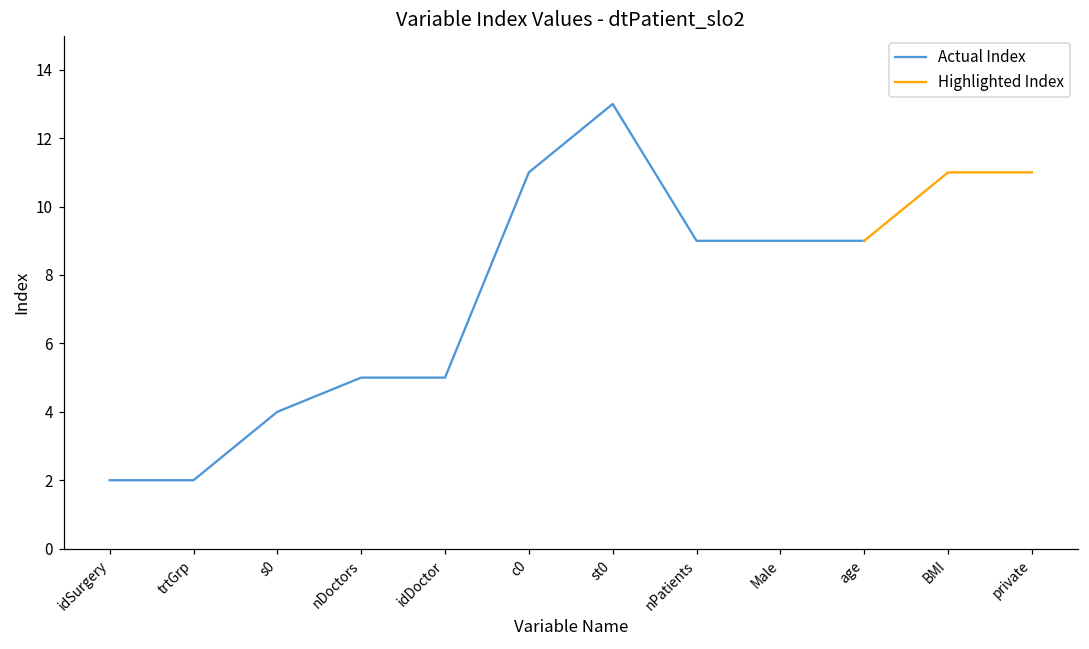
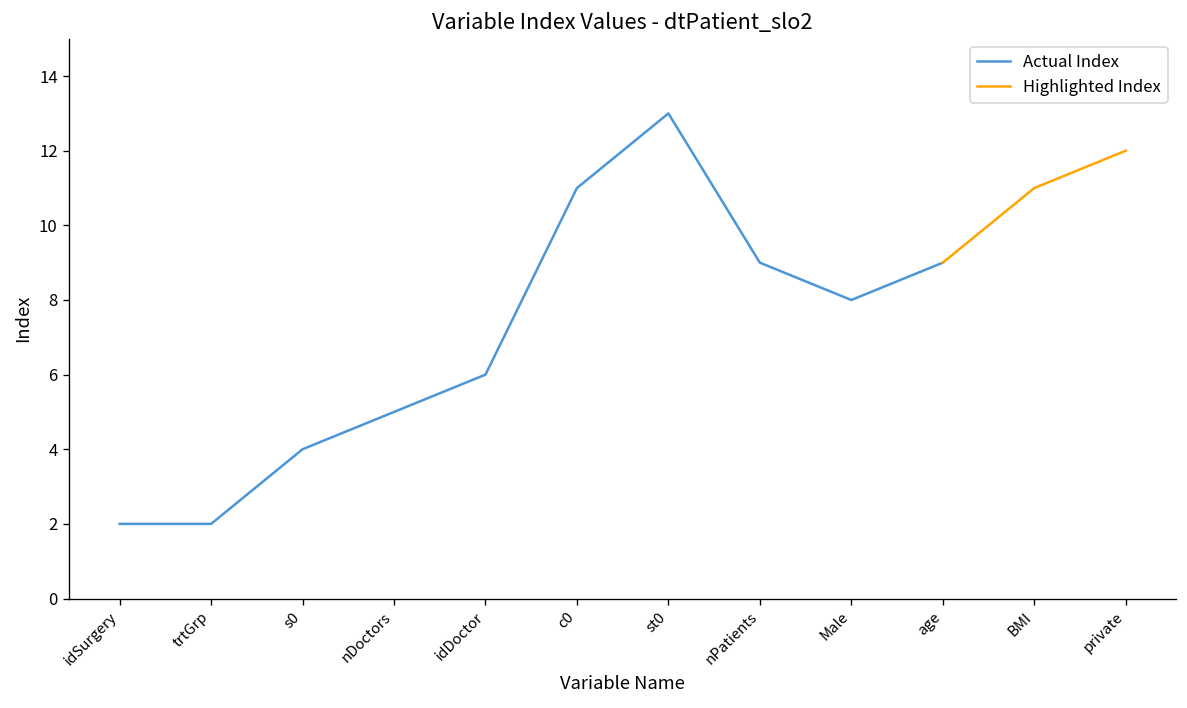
  {
    "Actual Index": {
      "idSurgery": 2,
      "trtGrp": 2,
      "s0": 4,
      "nDoctors": 5,
-     "idDoctor": 5,
+     "idDoctor": 6,
      "c0": 11,
      "st0": 13,
      "nPatients": 9,
-     "Male": 9
+     "Male": 8
    },
    "Highlighted Index": {
      "BMI": 11,
-     "private": 11
+     "private": 12
    }
  }
